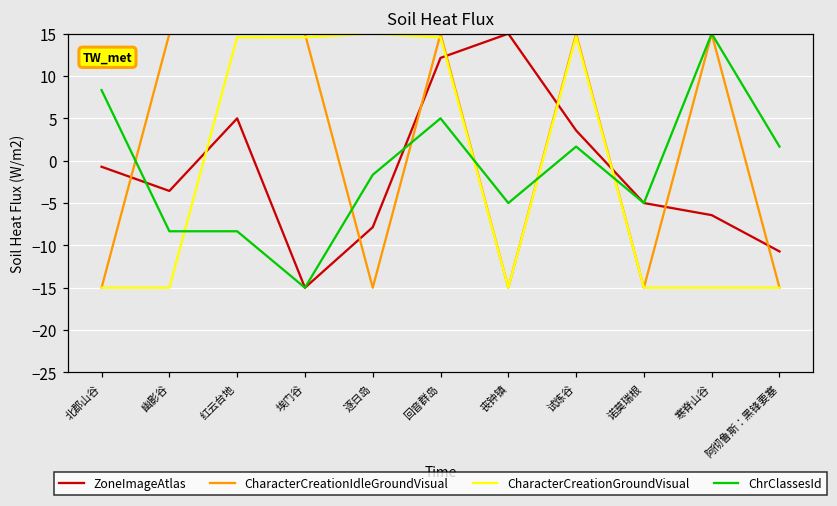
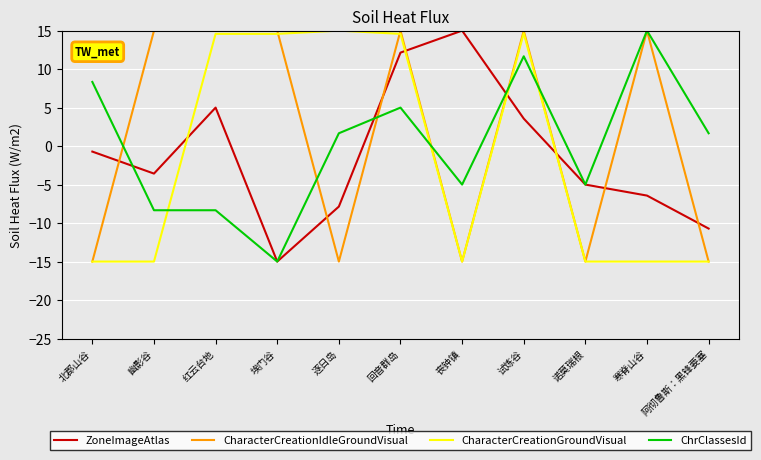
  {
    "ZoneImageAtlas": {
      "北郡山谷": -1,
      "幽影谷": -4,
      "红云台地": 5,
      "逐日岛": -8,
      "回音群岛": 12,
      "丧钟镇": 15,
      "试炼谷": 4,
      "寒脊山谷": -6,
      "阿彻鲁斯：黑锋要塞": -11
    },
    "CharacterCreationIdleGroundVisual": {
      "幽影谷": 15,
      "红云台地": 15,
      "埃门谷": 15,
      "逐日岛": -15,
      "回音群岛": 15
    },
    "CharacterCreationGroundVisual": {
      "幽影谷": -15,
      "红云台地": 15,
      "埃门谷": 15,
      "逐日岛": 15,
      "回音群岛": 15,
      "寒脊山谷": -15
    },
    "ChrClassesId": {
      "北郡山谷": 8,
      "幽影谷": -8,
      "红云台地": -8,
-     "逐日岛": -2,
+     "逐日岛": 2,
      "回音群岛": 5,
      "丧钟镇": -5,
-     "试炼谷": 2,
+     "试炼谷": 12,
      "阿彻鲁斯：黑锋要塞": 2
    }
  }
